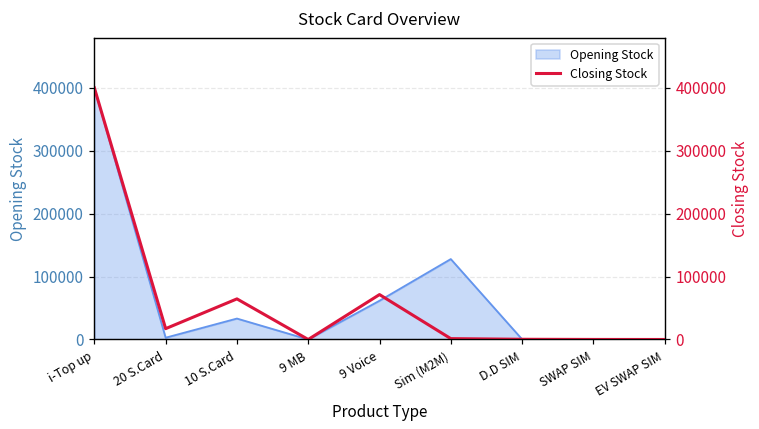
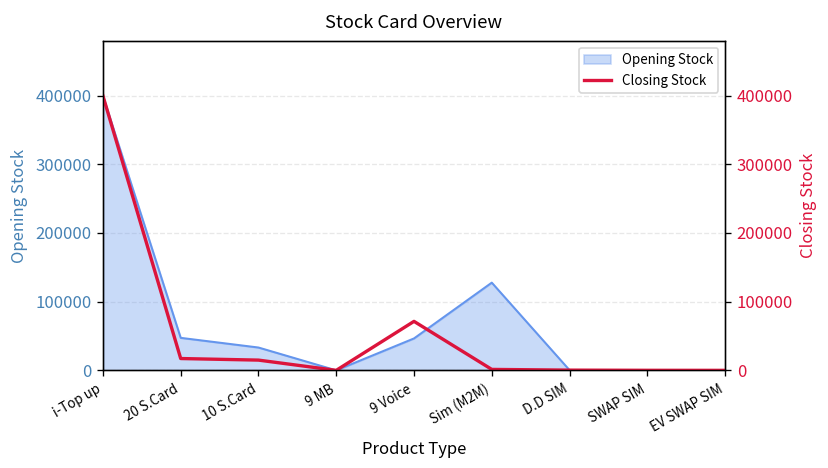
  {
    "Opening Stock": {
      "i-Top up": 400000,
-     "20 S.Card": 0,
+     "20 S.Card": 50000,
      "10 S.Card": 30000,
      "9 MB": 0,
-     "9 Voice": 60000,
+     "9 Voice": 50000,
      "Sim (M2M)": 130000,
      "D.D SIM": 0,
      "SWAP SIM": 0,
      "EV SWAP SIM": 0
    },
    "Closing Stock": {
      "i-Top up": 400000,
      "20 S.Card": 20000,
-     "10 S.Card": 60000,
+     "10 S.Card": 10000,
      "9 MB": 0,
      "9 Voice": 70000,
      "Sim (M2M)": 0,
      "D.D SIM": 0,
      "SWAP SIM": 0,
      "EV SWAP SIM": 0
    }
  }
